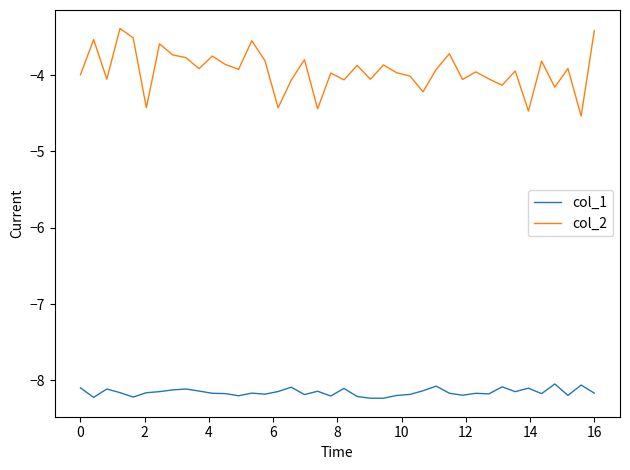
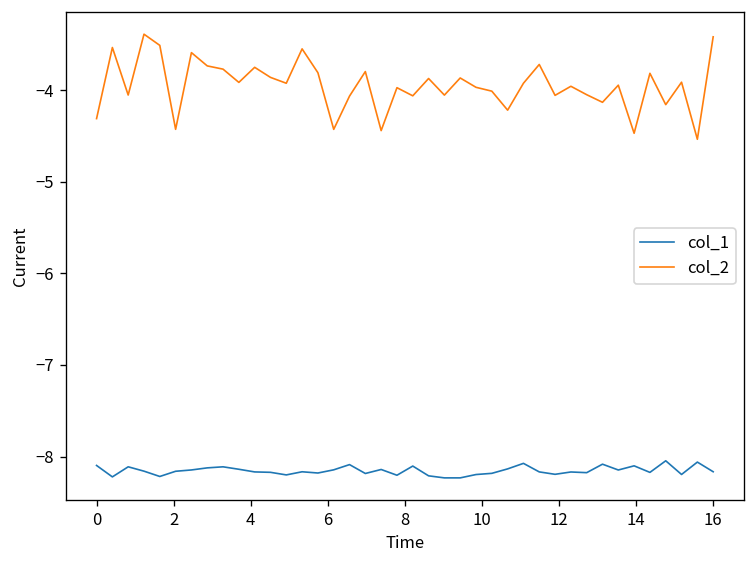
  {
    "col_1": {
      "0": -8.1,
      "16": -8.2
    },
    "col_2": {
-     "0": -4.0,
+     "0": -4.3,
      "16": -3.4
    }
  }
